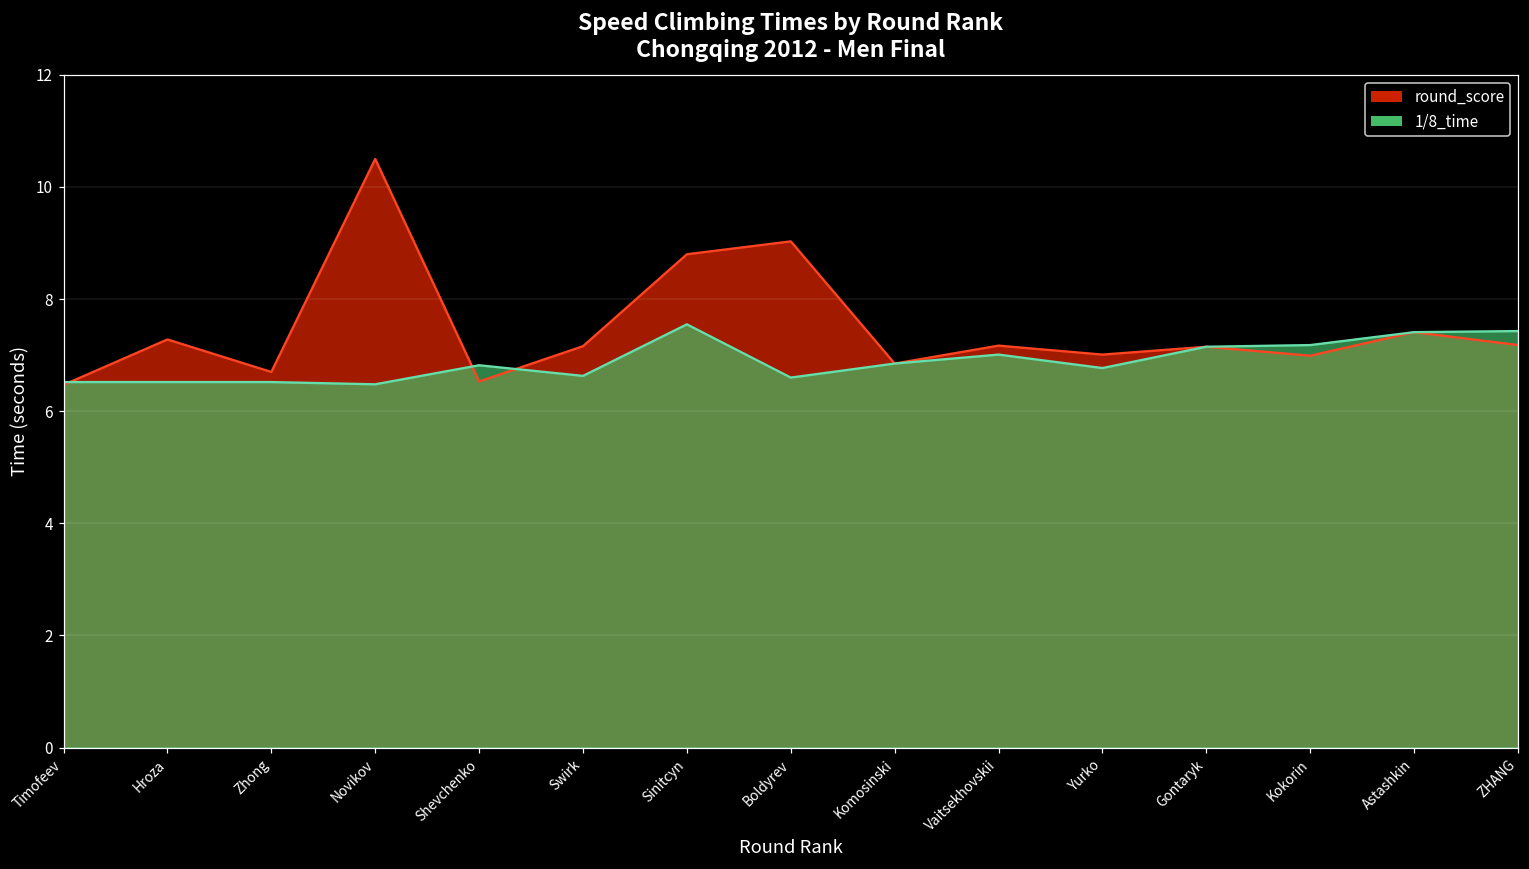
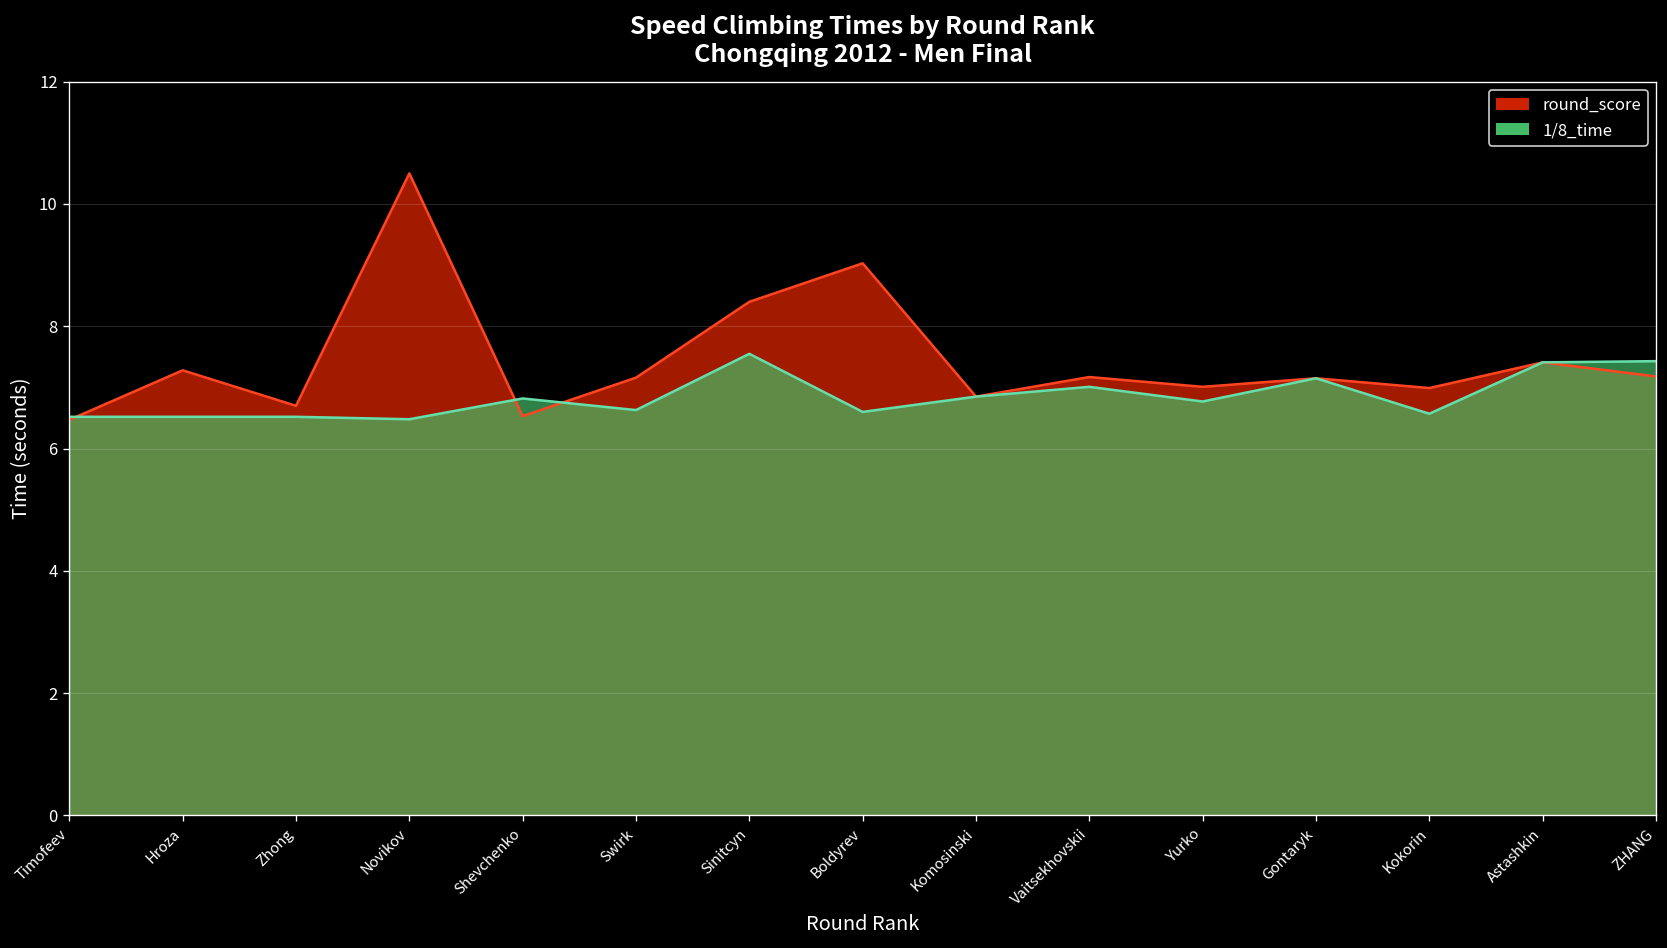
  {
    "round_score": {
      "Timofeev": 6.5,
      "Hroza": 7.3,
      "Zhong": 6.7,
      "Novikov": 10.5,
      "Shevchenko": 6.5,
      "Swirk": 7.2,
-     "Sinitcyn": 8.8,
+     "Sinitcyn": 8.4,
      "Boldyrev": 9.0,
      "Vaitsekhovskii": 7.2,
      "Yurko": 7.0,
      "Kokorin": 7.0,
      "ZHANG": 7.2
    },
    "1/8_time": {
      "Timofeev": 6.5,
      "Hroza": 6.5,
      "Zhong": 6.5,
      "Novikov": 6.5,
      "Shevchenko": 6.8,
      "Swirk": 6.6,
      "Sinitcyn": 7.6,
      "Boldyrev": 6.6,
      "Vaitsekhovskii": 7.0,
      "Yurko": 6.8,
-     "Kokorin": 7.2,
+     "Kokorin": 6.6,
      "ZHANG": 7.4
    }
  }
